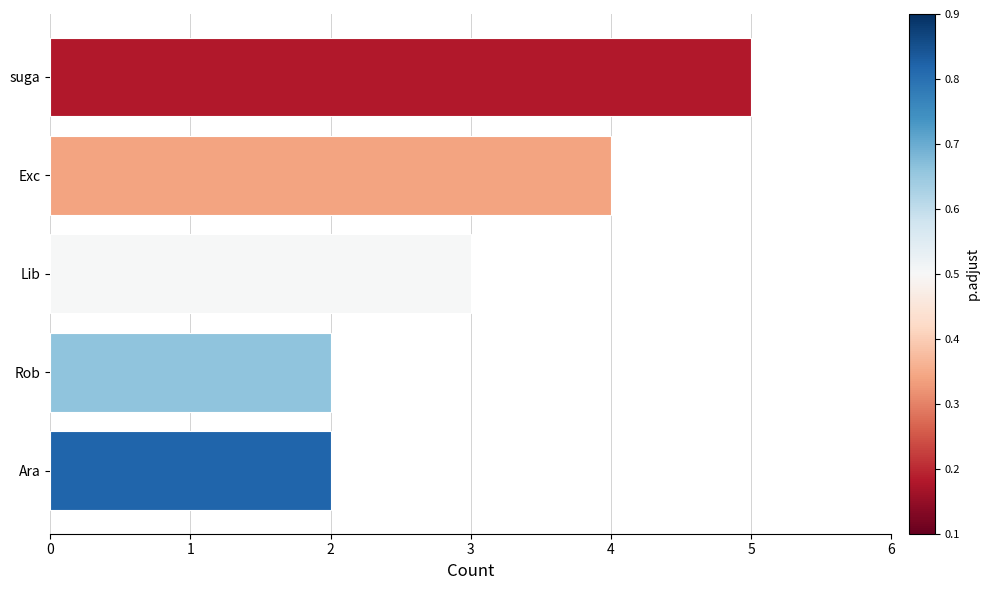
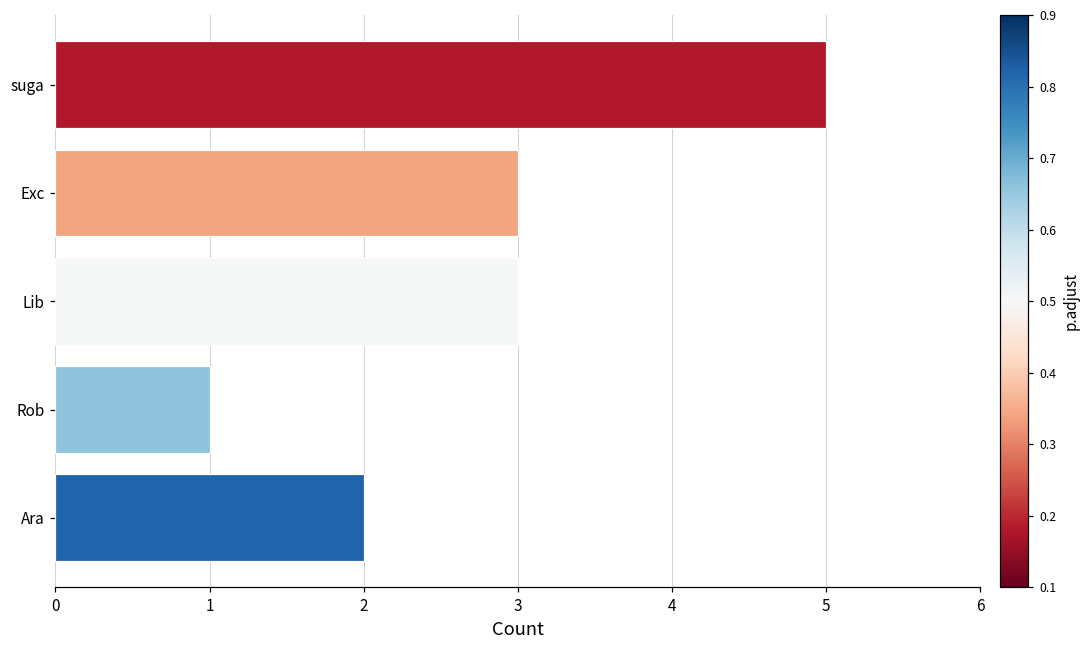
  {
    "suga": 5,
-   "Exc": 4,
+   "Exc": 3,
    "Lib": 3,
-   "Rob": 2,
+   "Rob": 1,
    "Ara": 2
  }
